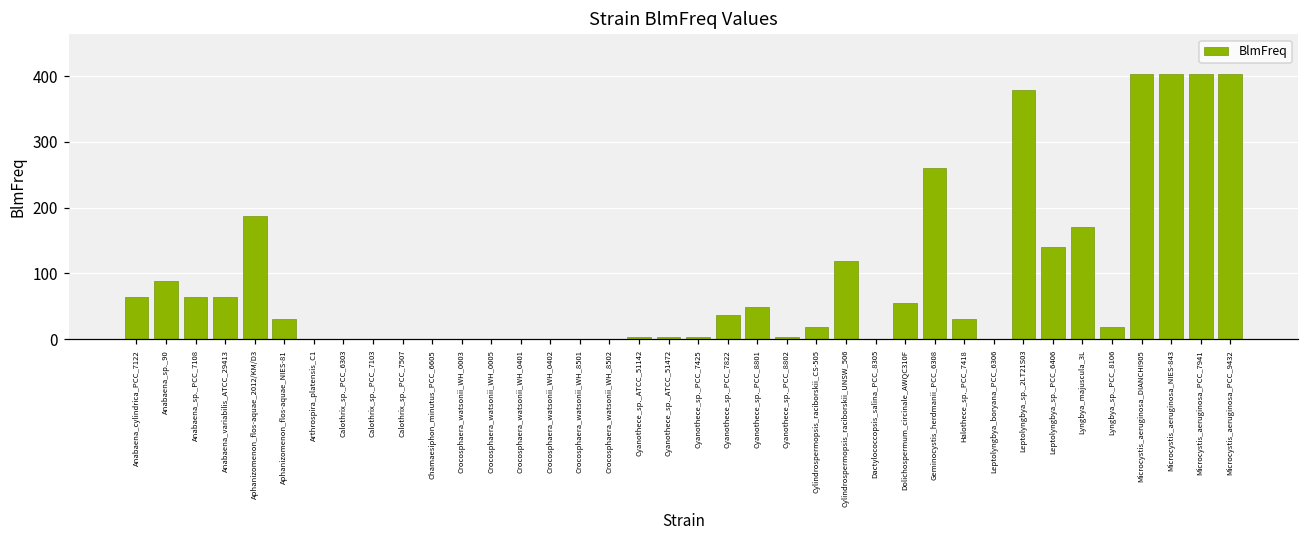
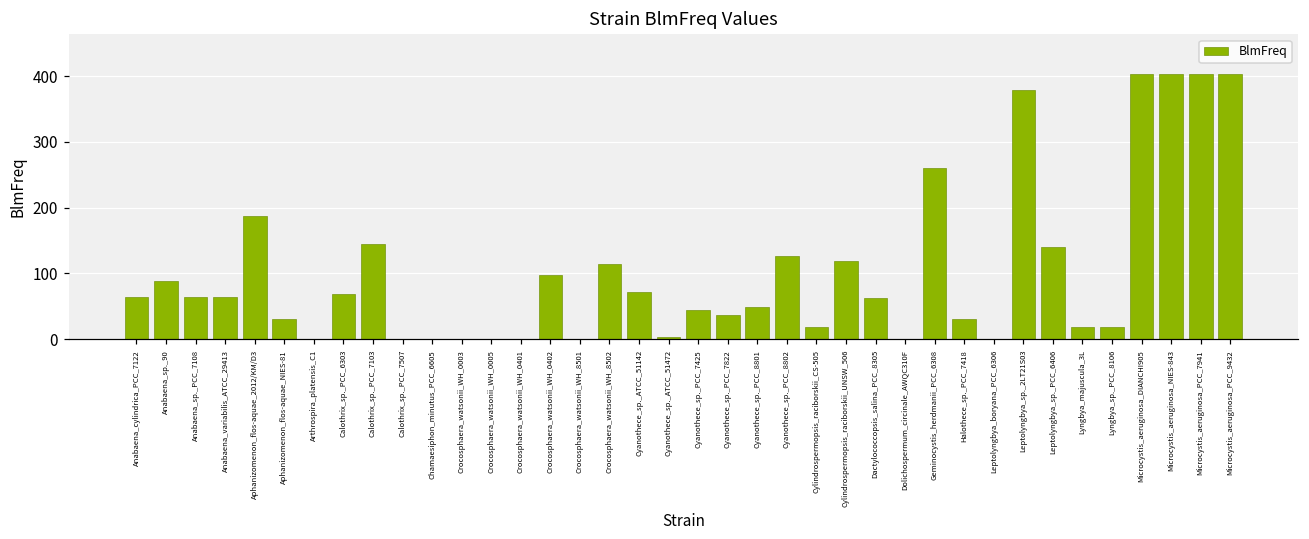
  {
    "Anabaena_cylindrica_PCC_7122": 60,
    "Anabaena_sp._90": 90,
    "Anabaena_sp._PCC_7108": 60,
    "Anabaena_variabilis_ATCC_29413": 60,
    "Aphanizomenon_flos-aquae_2012/KM/D3": 190,
    "Aphanizomenon_flos-aquae_NIES-81": 30,
-   "Calothrix_sp._PCC_6303": 0,
-   "Calothrix_sp._PCC_7103": 0,
+   "Calothrix_sp._PCC_6303": 70,
+   "Calothrix_sp._PCC_7103": 150,
    "Calothrix_sp._PCC_7507": 0,
    "Chamaesiphon_minutus_PCC_6605": 0,
    "Crocosphaera_watsonii_WH_0003": 0,
    "Crocosphaera_watsonii_WH_0005": 0,
    "Crocosphaera_watsonii_WH_0401": 0,
-   "Crocosphaera_watsonii_WH_0402": 0,
+   "Crocosphaera_watsonii_WH_0402": 100,
    "Crocosphaera_watsonii_WH_8501": 0,
-   "Crocosphaera_watsonii_WH_8502": 0,
-   "Cyanothece_sp._ATCC_51142": 0,
-   "Cyanothece_sp._PCC_7425": 0,
+   "Crocosphaera_watsonii_WH_8502": 110,
+   "Cyanothece_sp._ATCC_51142": 70,
+   "Cyanothece_sp._PCC_7425": 50,
    "Cyanothece_sp._PCC_7822": 40,
    "Cyanothece_sp._PCC_8801": 50,
-   "Cyanothece_sp._PCC_8802": 0,
+   "Cyanothece_sp._PCC_8802": 130,
    "Cylindrospermopsis_raciborskii_CS-505": 20,
    "Cylindrospermopsis_raciborskii_UNSW_506": 120,
-   "Dactylococcopsis_salina_PCC_8305": 0,
-   "Dolichospermum_circinale_AWQC310F": 60,
+   "Dactylococcopsis_salina_PCC_8305": 60,
+   "Dolichospermum_circinale_AWQC310F": 0,
    "Geminocystis_herdmanii_PCC_6308": 260,
    "Halothece_sp._PCC_7418": 30,
    "Leptolyngbya_sp._2LT21S03": 380,
    "Leptolyngbya_sp._PCC_6406": 140,
-   "Lyngbya_majuscula_3L": 170,
+   "Lyngbya_majuscula_3L": 20,
    "Lyngbya_sp._PCC_8106": 20,
    "Microcystis_aeruginosa_DIANCHI905": 400,
    "Microcystis_aeruginosa_NIES-843": 400,
    "Microcystis_aeruginosa_PCC_7941": 400,
    "Microcystis_aeruginosa_PCC_9432": 400
  }
